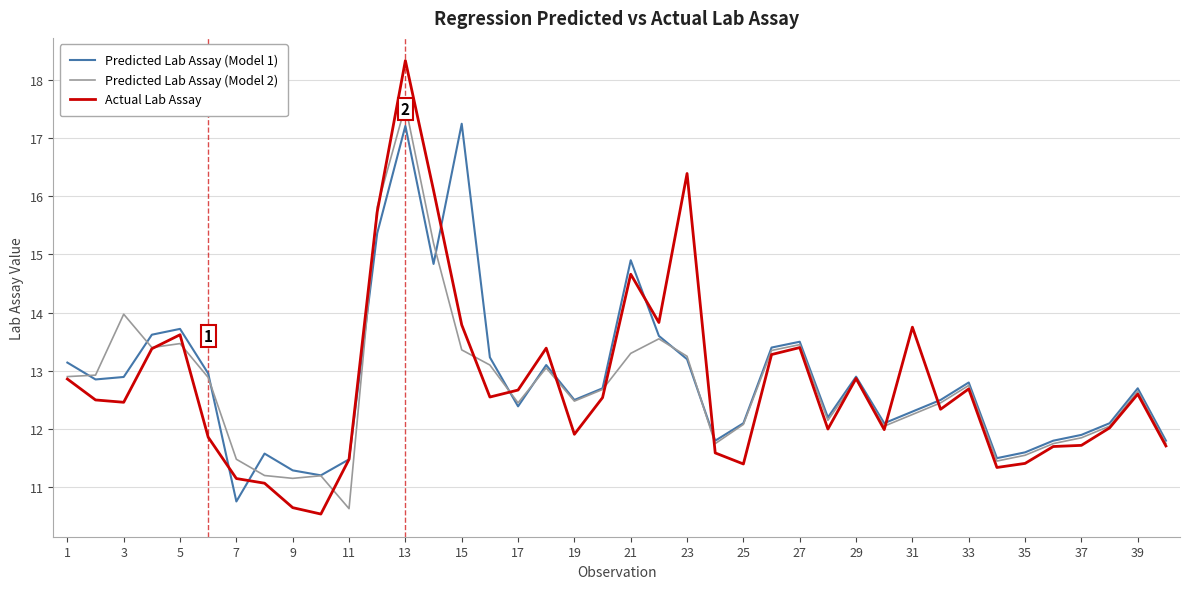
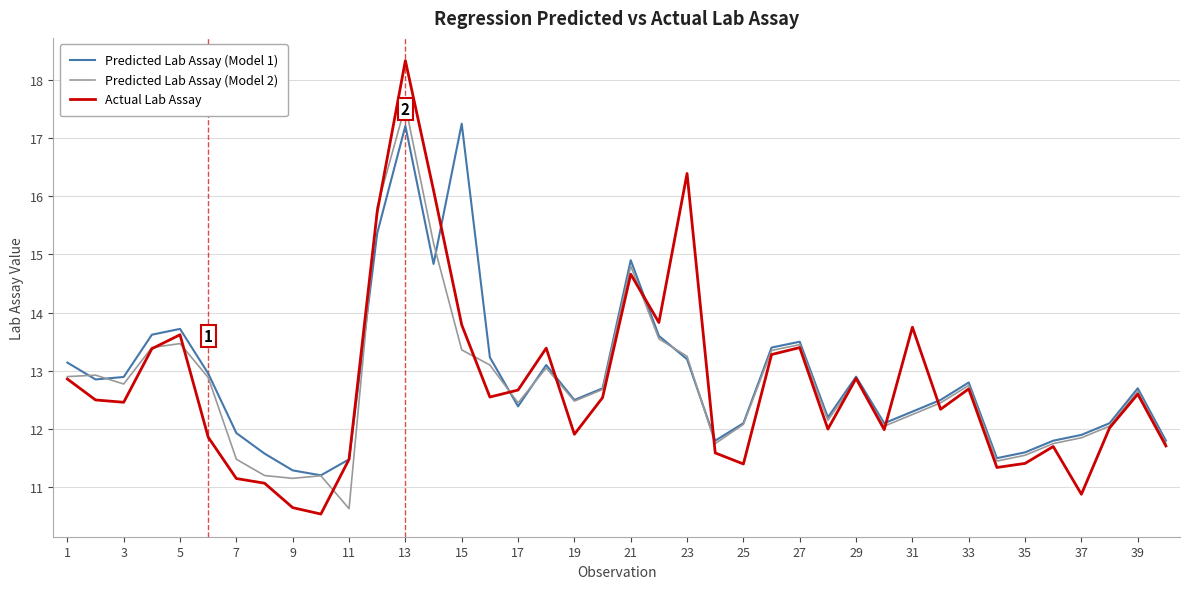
  {
    "Predicted Lab Assay (Model 1)": {
      "1": 13.1,
      "3": 12.9,
-     "7": 10.8,
+     "7": 11.9,
      "9": 11.3,
      "13": 17.2,
      "15": 17.2,
      "17": 12.4,
      "21": 14.9,
      "23": 13.2,
      "27": 13.5,
      "31": 12.3,
      "33": 12.8,
      "35": 11.6,
      "37": 11.9,
      "39": 12.7
    },
    "Predicted Lab Assay (Model 2)": {
-     "3": 14.0,
+     "3": 12.8,
      "7": 11.5,
      "9": 11.2,
      "11": 10.6,
      "15": 13.4,
      "17": 12.5,
-     "21": 13.3,
+     "21": 14.8,
      "23": 13.3,
      "27": 13.5,
      "31": 12.3,
      "33": 12.8,
      "35": 11.6,
      "37": 11.9,
      "39": 12.7
    },
    "Actual Lab Assay": {
      "3": 12.5,
      "7": 11.2,
      "9": 10.7,
      "13": 18.3,
      "15": 13.8,
      "17": 12.7,
      "19": 11.9,
      "21": 14.7,
      "23": 16.4,
      "25": 11.4,
      "27": 13.4,
      "31": 13.8,
      "33": 12.7,
      "35": 11.4,
-     "37": 11.7,
+     "37": 10.9,
      "39": 12.6
    }
  }
